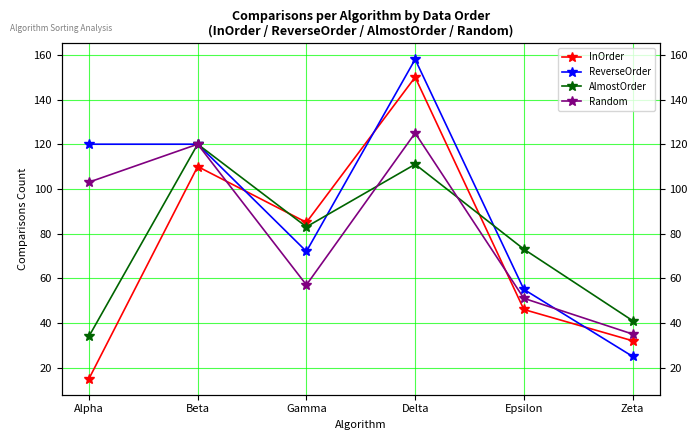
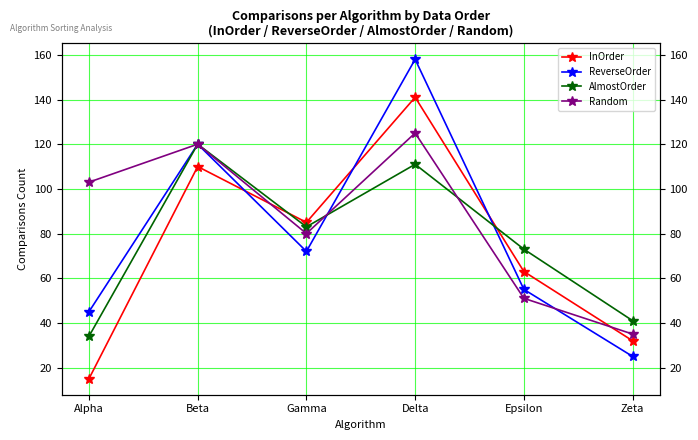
  {
    "InOrder": {
      "Alpha": 15,
      "Beta": 110,
      "Gamma": 85,
-     "Delta": 150,
-     "Epsilon": 46,
+     "Delta": 141,
+     "Epsilon": 63,
      "Zeta": 32
    },
    "ReverseOrder": {
-     "Alpha": 120,
+     "Alpha": 45,
      "Gamma": 72,
      "Delta": 158,
      "Epsilon": 55,
      "Zeta": 25
    },
    "AlmostOrder": {
      "Alpha": 34,
      "Gamma": 83,
      "Delta": 111,
      "Epsilon": 73,
      "Zeta": 41
    },
    "Random": {
      "Alpha": 103,
-     "Gamma": 57,
+     "Gamma": 80,
      "Delta": 125,
      "Epsilon": 51,
      "Zeta": 35
    }
  }
